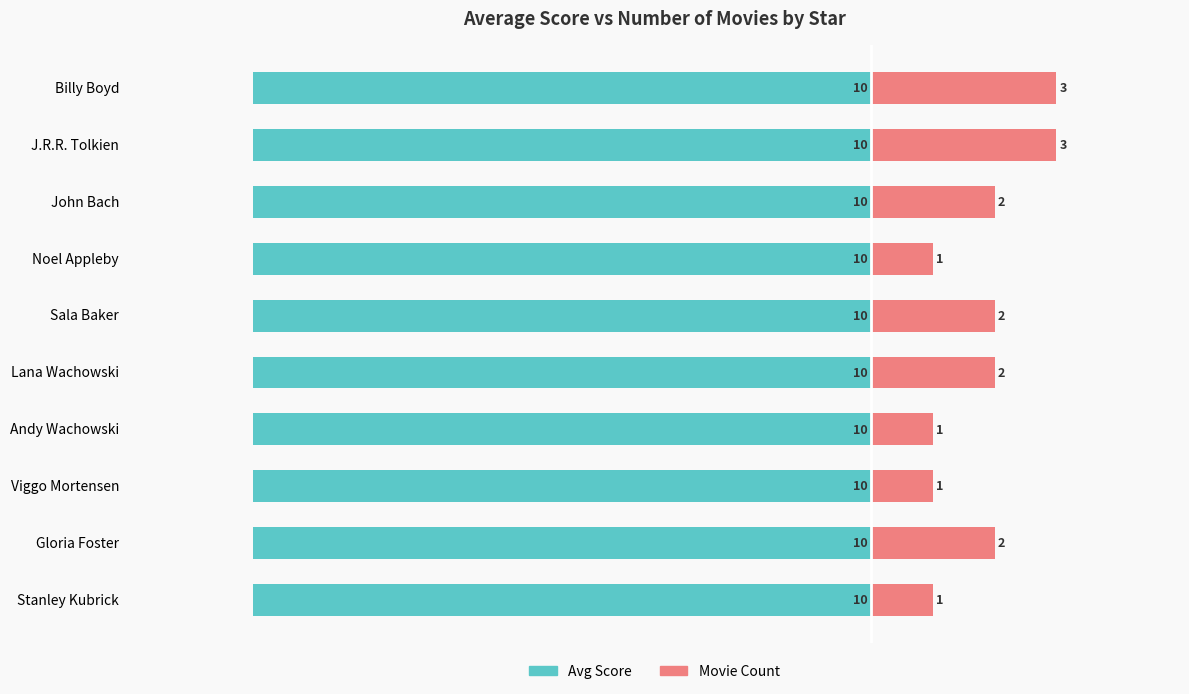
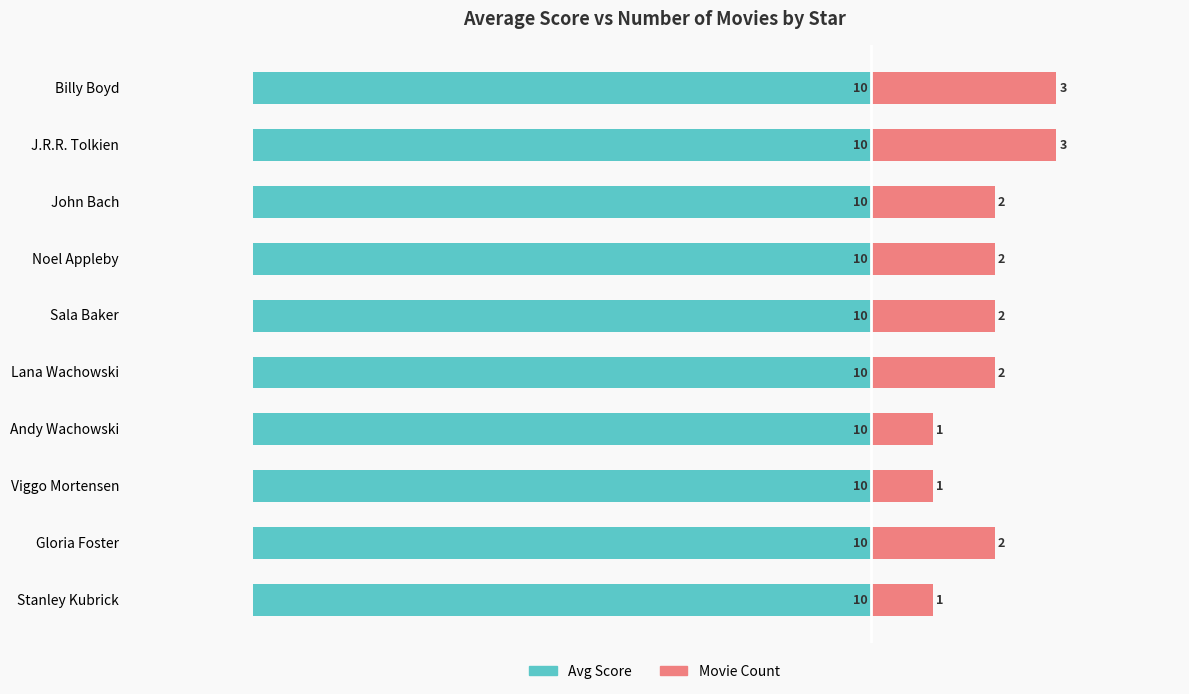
  {
    "Movie Count": {
      "Billy Boyd": 3,
      "J.R.R. Tolkien": 3,
      "John Bach": 2,
-     "Noel Appleby": 1,
+     "Noel Appleby": 2,
      "Sala Baker": 2,
      "Lana Wachowski": 2,
      "Andy Wachowski": 1,
      "Viggo Mortensen": 1,
      "Gloria Foster": 2,
      "Stanley Kubrick": 1
    }
  }
